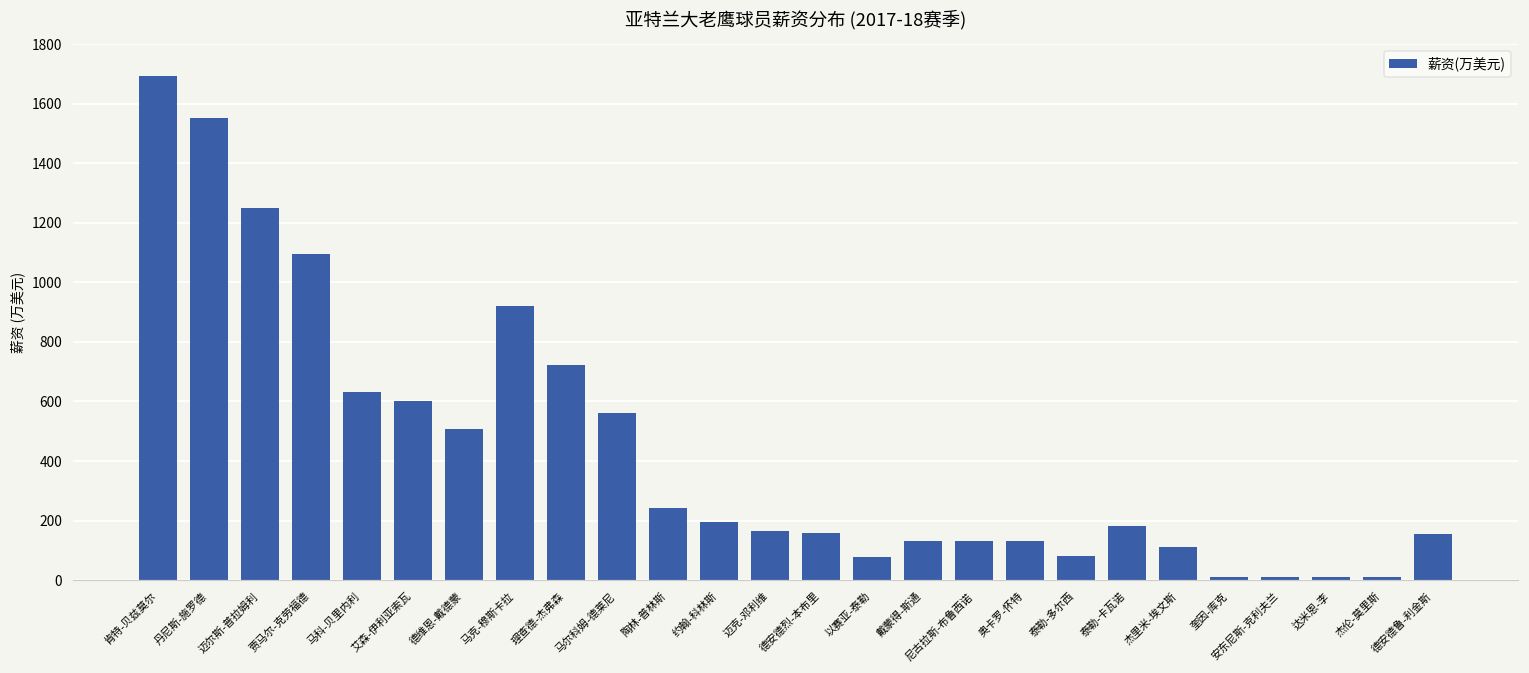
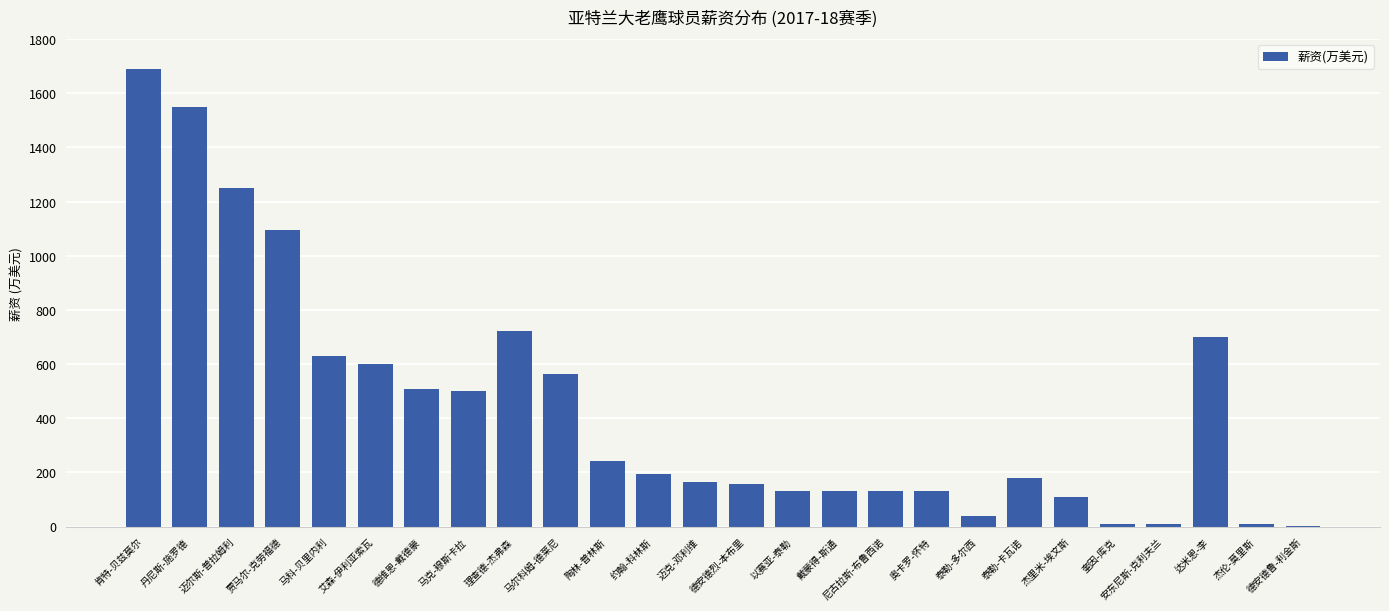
  {
    "肯特-贝兹莫尔": 1690,
    "丹尼斯-施罗德": 1550,
    "迈尔斯-普拉姆利": 1250,
    "贾马尔-克劳福德": 1090,
    "马科-贝里内利": 630,
    "艾森-伊利亚索瓦": 600,
    "德维恩-戴德蒙": 510,
-   "马克-穆斯卡拉": 920,
+   "马克-穆斯卡拉": 500,
    "理查德-杰弗森": 720,
    "马尔科姆-德莱尼": 560,
    "陶林-普林斯": 240,
    "约翰-科林斯": 190,
    "迈克-邓利维": 170,
    "德安德烈-本布里": 160,
-   "以赛亚-泰勒": 80,
+   "以赛亚-泰勒": 130,
    "戴蒙得-斯通": 130,
    "尼古拉斯-布鲁西诺": 130,
    "奥卡罗-怀特": 130,
-   "泰勒-多尔西": 80,
+   "泰勒-多尔西": 40,
    "泰勒-卡瓦诺": 180,
    "杰里米-埃文斯": 110,
    "奎因-库克": 10,
-   "达米恩-李": 10,
-   "德安德鲁-利金斯": 160
+   "达米恩-李": 700,
+   "德安德鲁-利金斯": 0
  }
